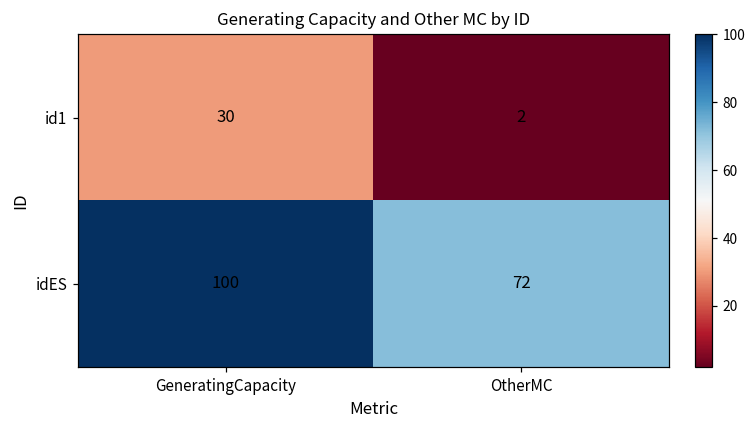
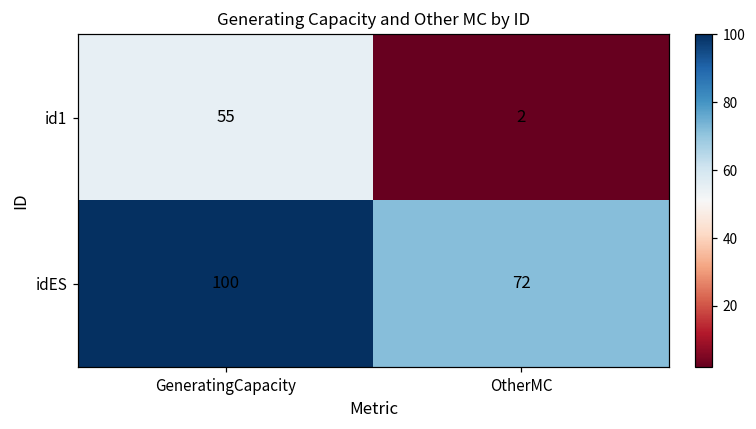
  {
    "id1": {
-     "GeneratingCapacity": 30,
+     "GeneratingCapacity": 55,
      "OtherMC": 2
    },
    "idES": {
      "GeneratingCapacity": 100,
      "OtherMC": 72
    }
  }
